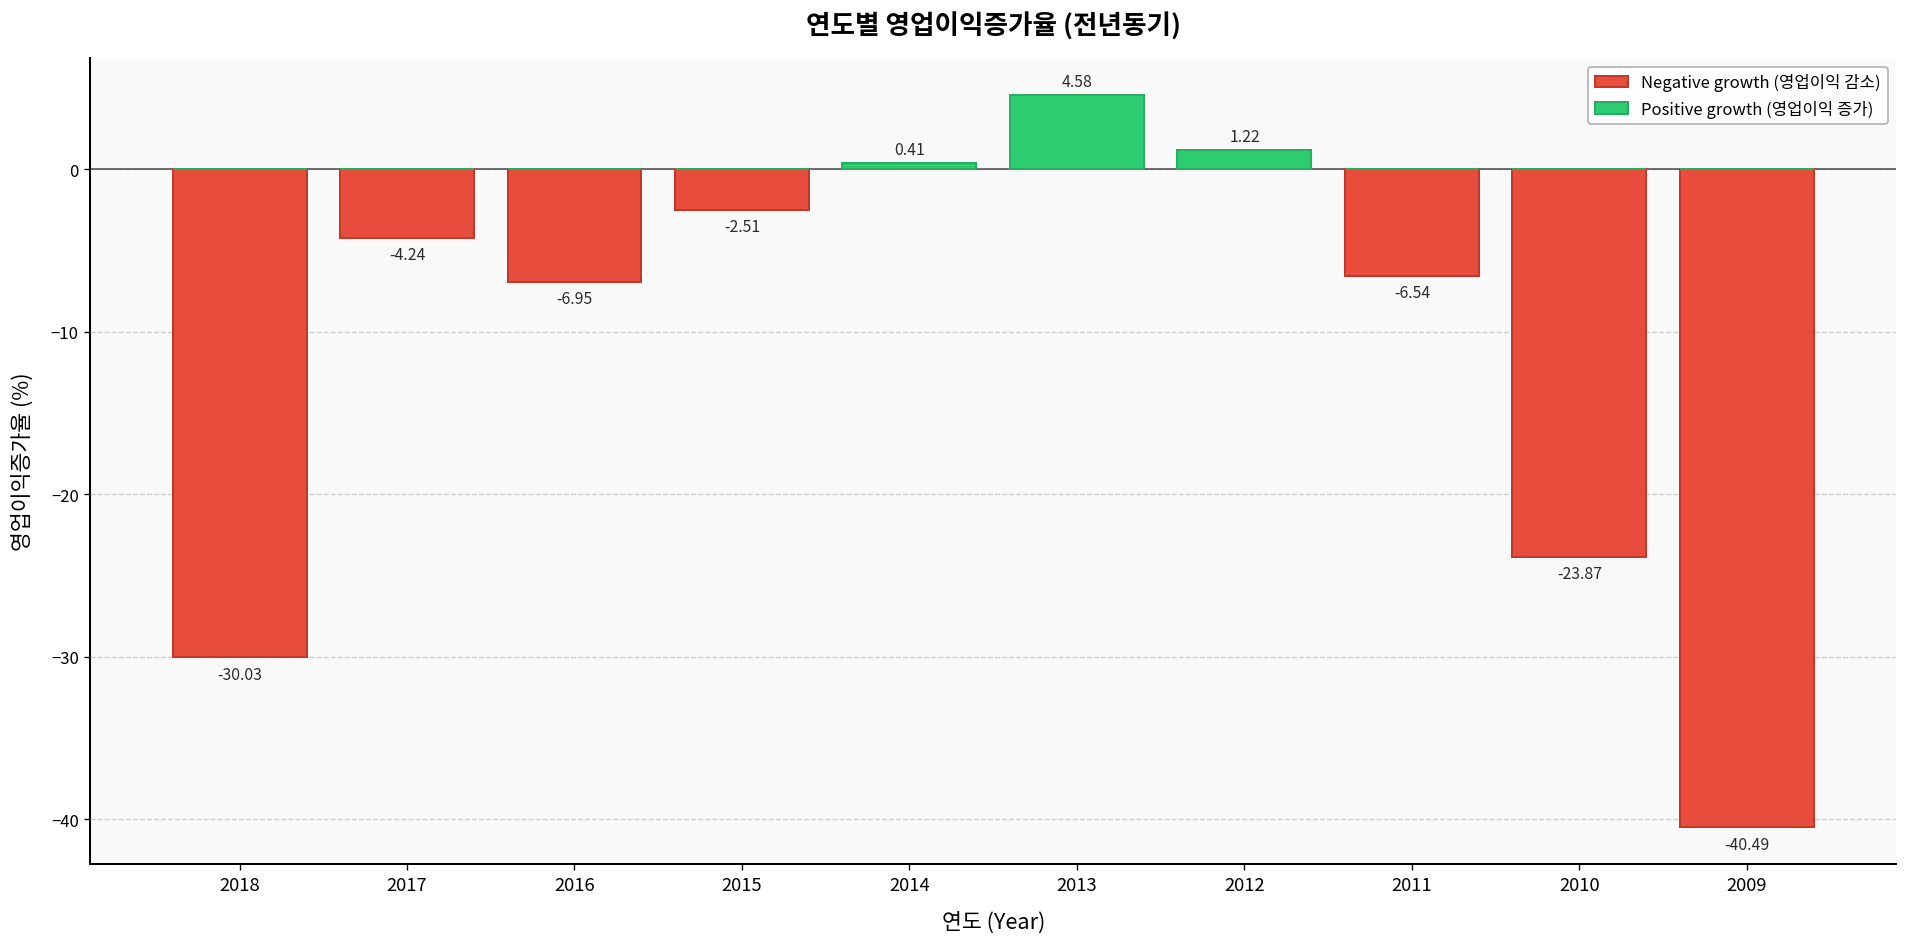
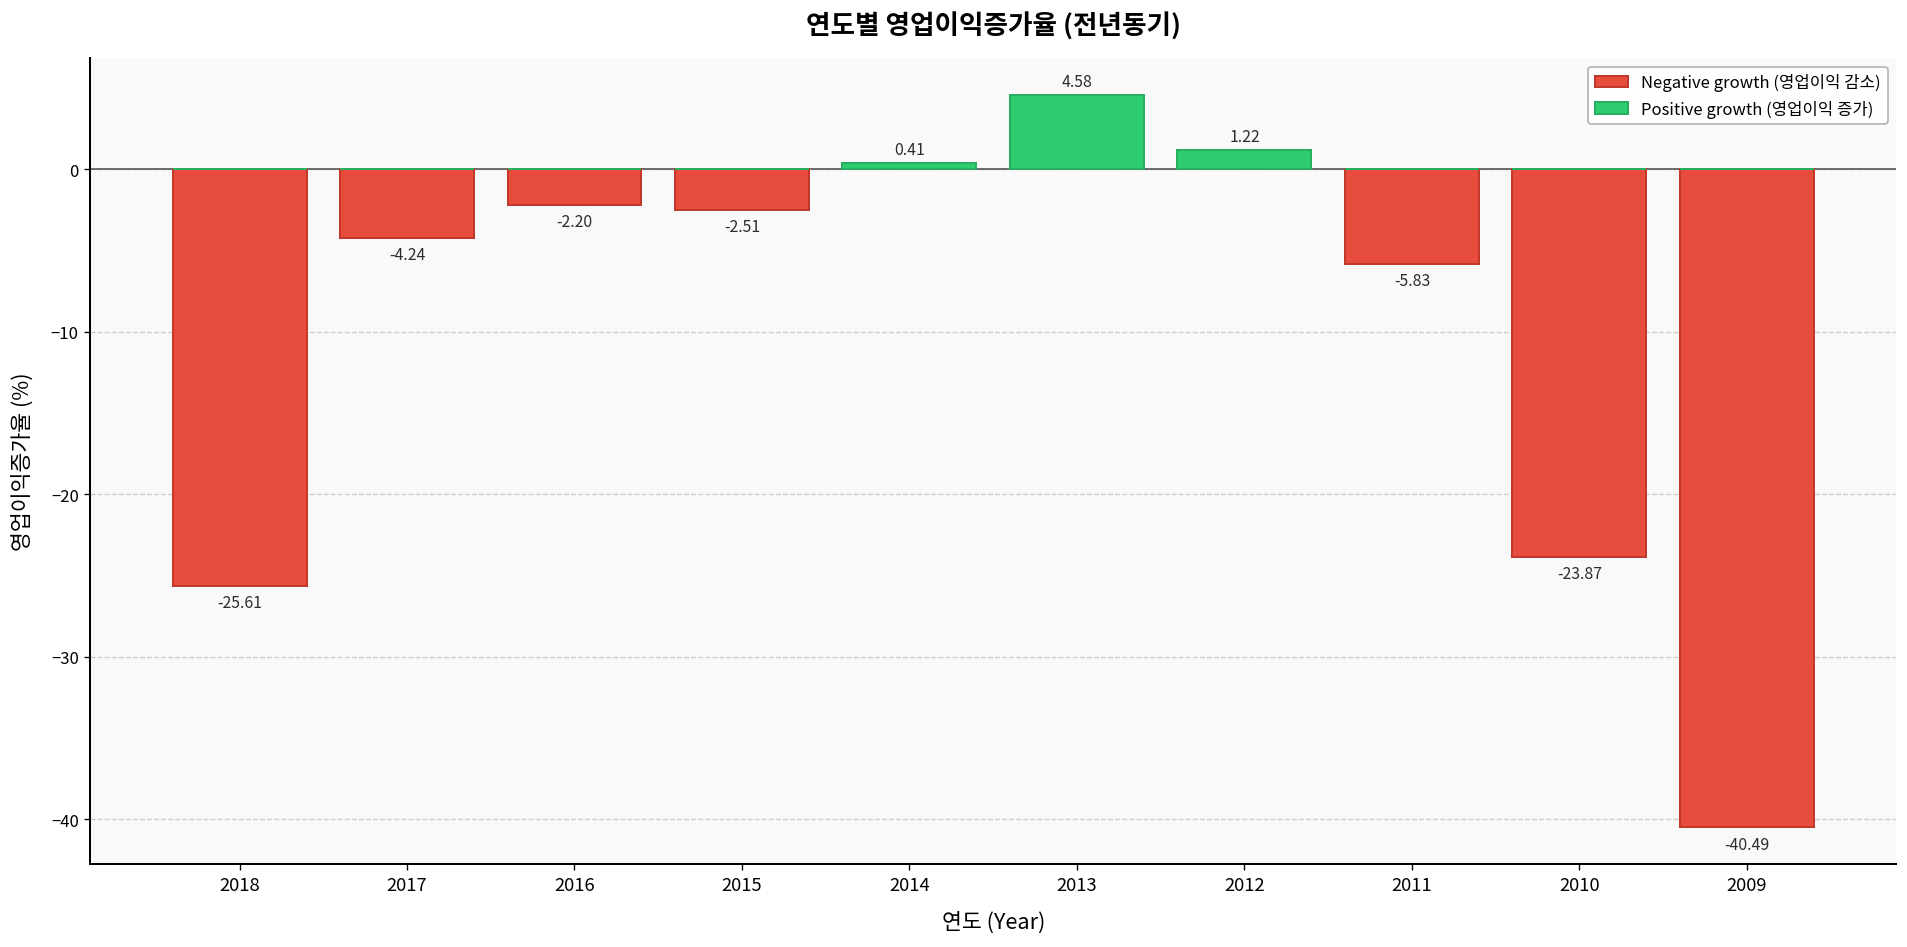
  {
    "Negative growth (영업이익 감소)": {
-     "2018": -30.03,
+     "2018": -25.61,
      "2017": -4.24,
-     "2016": -6.95,
+     "2016": -2.20,
      "2015": -2.51,
-     "2011": -6.54,
+     "2011": -5.83,
      "2010": -23.87,
      "2009": -40.49
    },
    "Positive growth (영업이익 증가)": {
      "2014": 0.41,
      "2013": 4.58,
      "2012": 1.22
    }
  }
